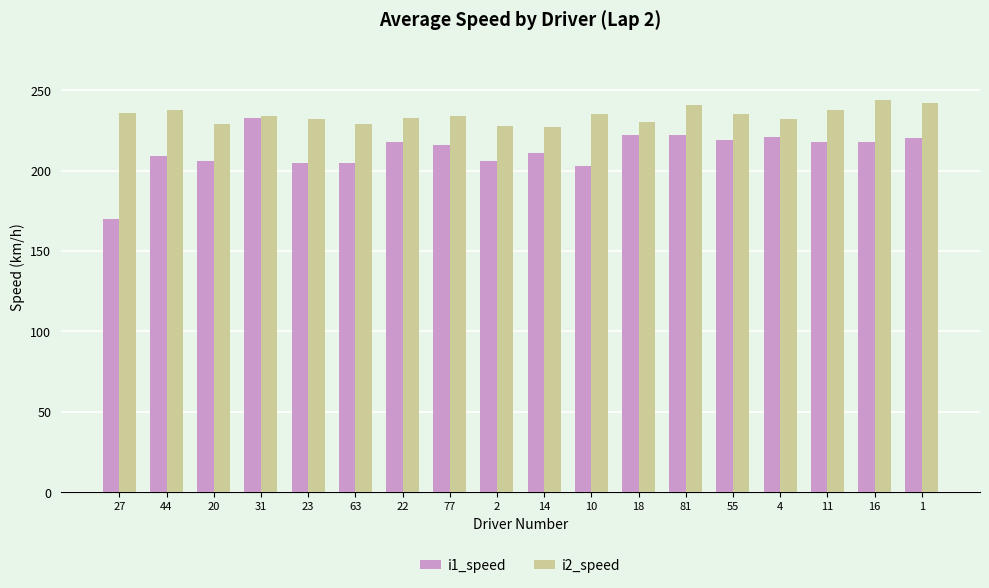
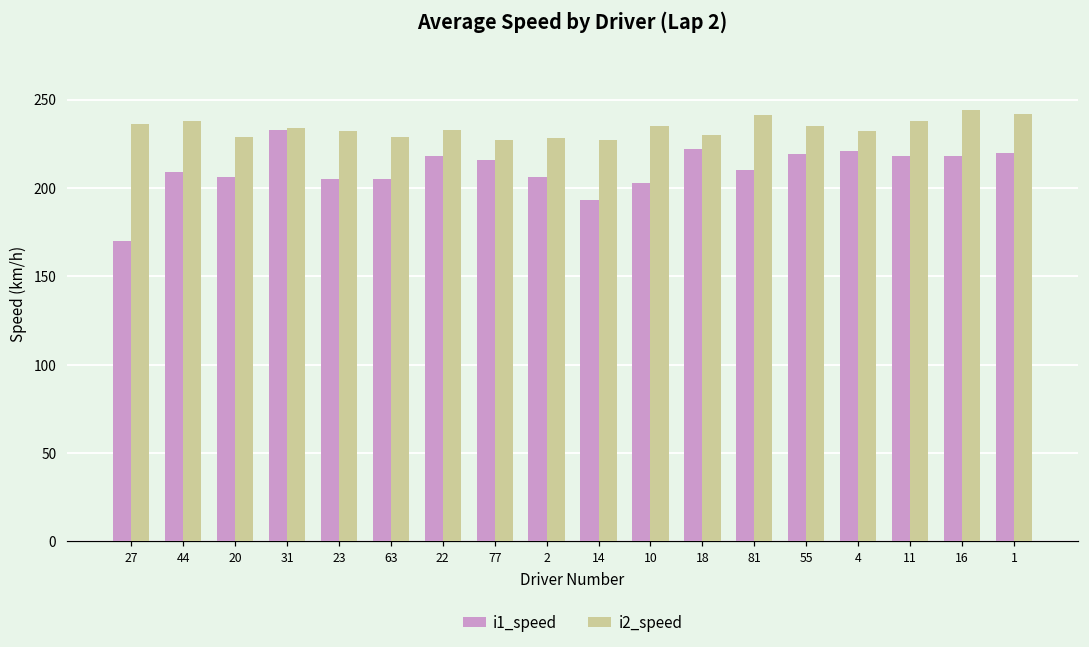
  {
    "i1_speed": {
      "27": 170,
      "44": 209,
      "20": 206,
      "31": 233,
      "23": 205,
      "63": 205,
      "22": 218,
      "77": 216,
      "2": 206,
-     "14": 211,
+     "14": 193,
      "10": 203,
      "18": 222,
-     "81": 222,
+     "81": 210,
      "55": 219,
      "4": 221,
      "11": 218,
      "16": 218,
      "1": 220
    },
    "i2_speed": {
      "27": 236,
      "44": 238,
      "20": 229,
      "31": 234,
      "23": 232,
      "63": 229,
      "22": 233,
-     "77": 234,
+     "77": 227,
      "2": 228,
      "14": 227,
      "10": 235,
      "18": 230,
      "81": 241,
      "55": 235,
      "4": 232,
      "11": 238,
      "16": 244,
      "1": 242
    }
  }
